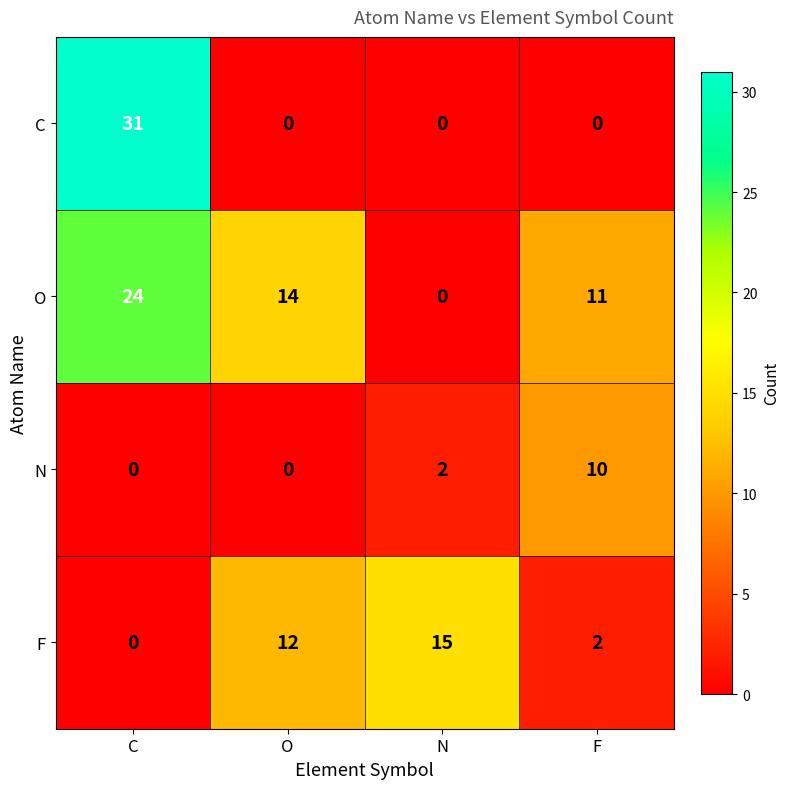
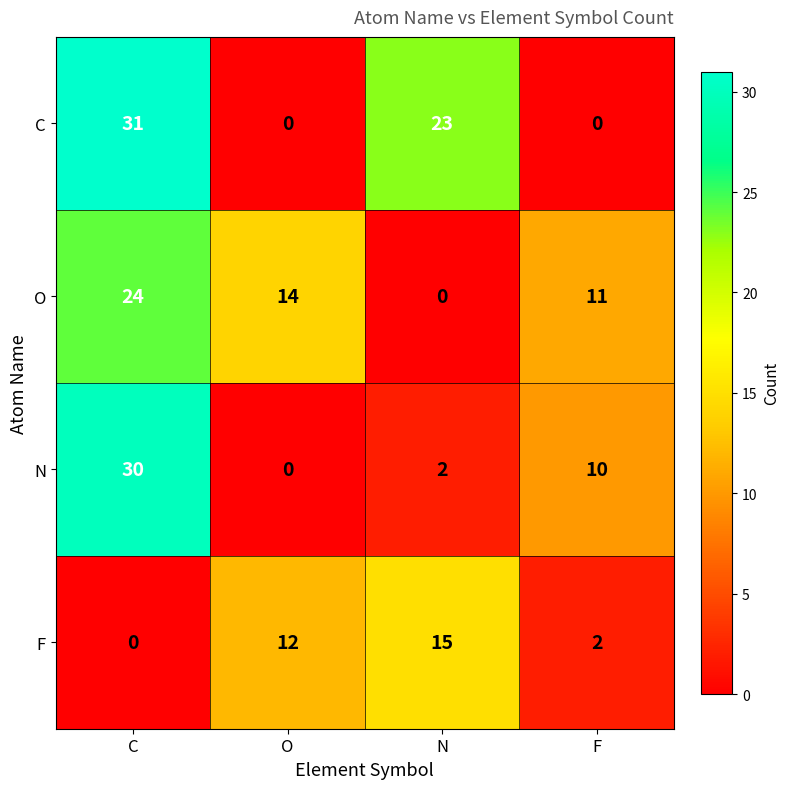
  {
    "C": {
      "C": 31,
      "O": 0,
-     "N": 0,
+     "N": 23,
      "F": 0
    },
    "O": {
      "C": 24,
      "O": 14,
      "N": 0,
      "F": 11
    },
    "N": {
-     "C": 0,
+     "C": 30,
      "O": 0,
      "N": 2,
      "F": 10
    },
    "F": {
      "C": 0,
      "O": 12,
      "N": 15,
      "F": 2
    }
  }
